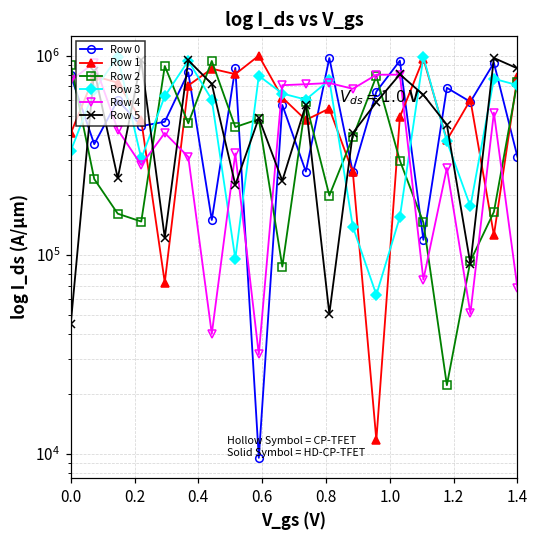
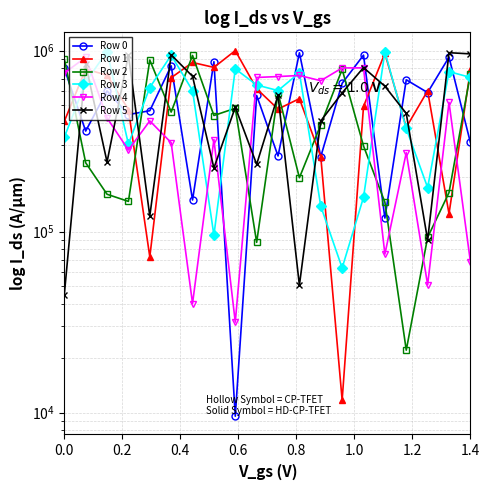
  {
    "Row 0": {
      "0.0": 800000,
      "1.4": 310000
    },
    "Row 1": {
      "0.0": 410000,
      "1.4": 780000
    },
    "Row 2": {
      "0.0": 900000,
      "1.4": 740000
    },
    "Row 3": {
      "0.0": 330000,
      "1.4": 710000
    },
    "Row 4": {
      "0.0": 750000,
      "1.4": 68000
    },
    "Row 5": {
      "0.0": 45000,
-     "1.4": 900000
+     "1.4": 1000000
    }
  }
